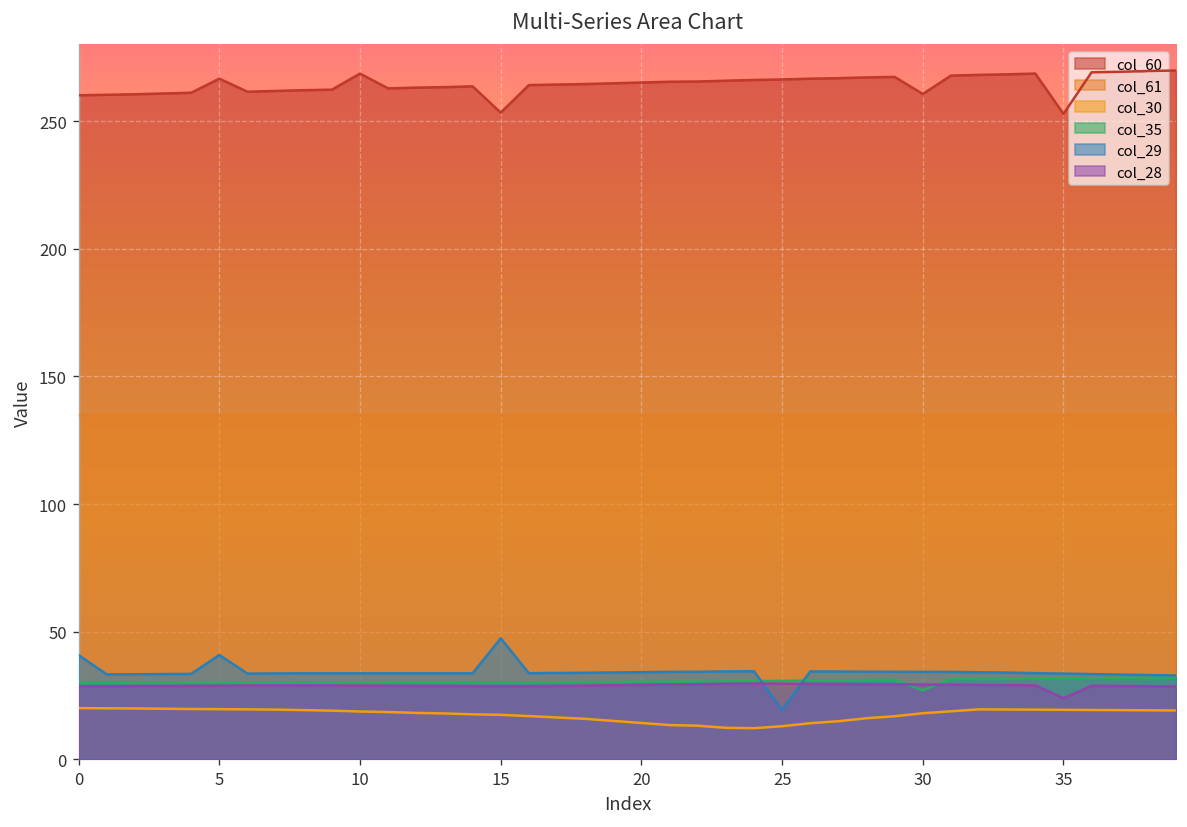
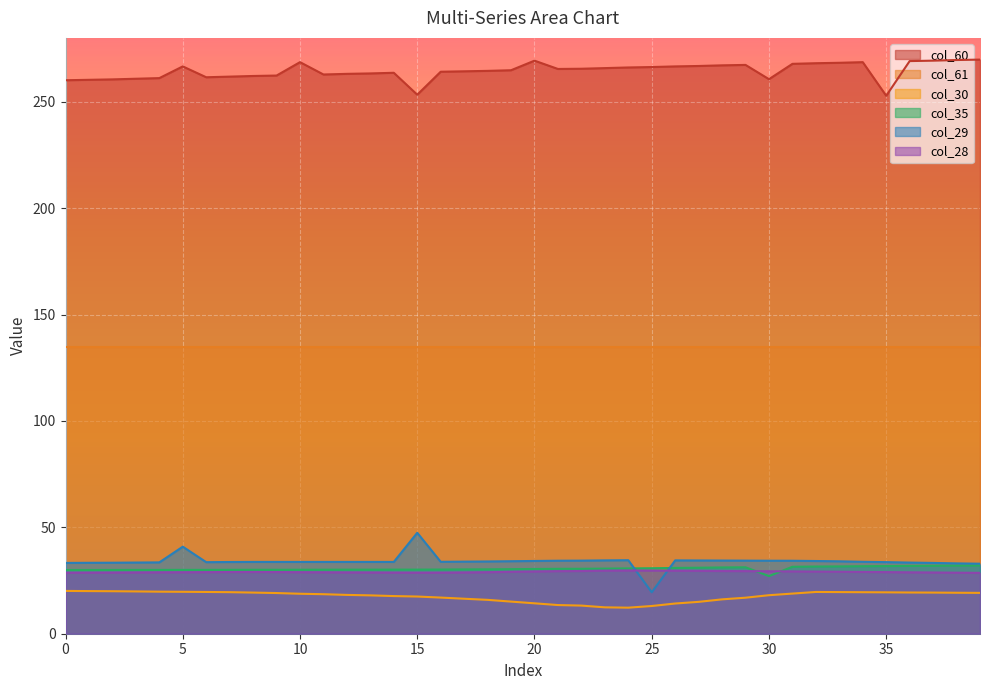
  {
    "col_60": {
      "0": 260,
      "5": 267,
      "10": 269,
      "15": 253,
-     "20": 265,
+     "20": 269,
      "25": 266,
      "30": 261,
      "35": 253
    },
    "col_35": {
      "0": 30,
      "15": 30,
      "30": 27,
      "35": 32
    },
    "col_29": {
-     "0": 41,
+     "0": 33,
      "5": 41,
      "10": 34,
      "15": 47,
      "20": 34,
      "25": 19,
      "30": 34,
      "35": 34
    },
    "col_28": {
      "0": 29,
      "15": 29,
      "30": 29,
-     "35": 24
+     "35": 29
    }
  }
